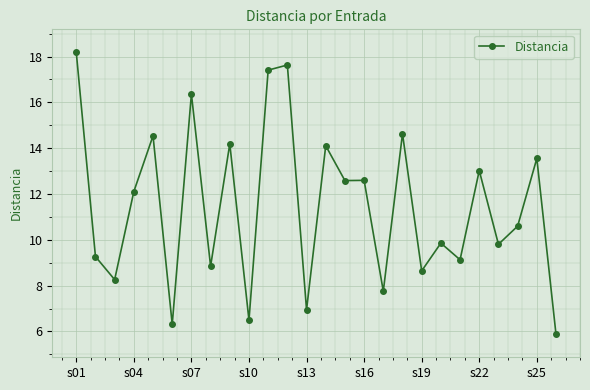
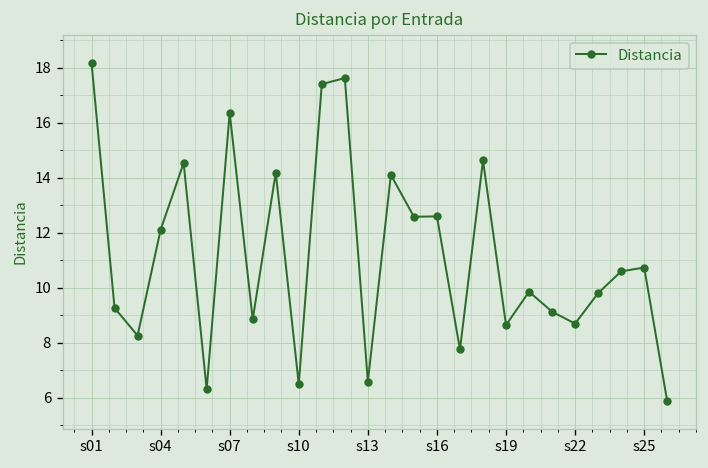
  {
    "s01": 18.2,
    "s04": 12.1,
    "s07": 16.4,
    "s10": 6.5,
-   "s13": 6.9,
+   "s13": 6.6,
    "s16": 12.6,
    "s19": 8.6,
-   "s22": 13.0,
-   "s25": 13.6
+   "s22": 8.7,
+   "s25": 10.7
  }
